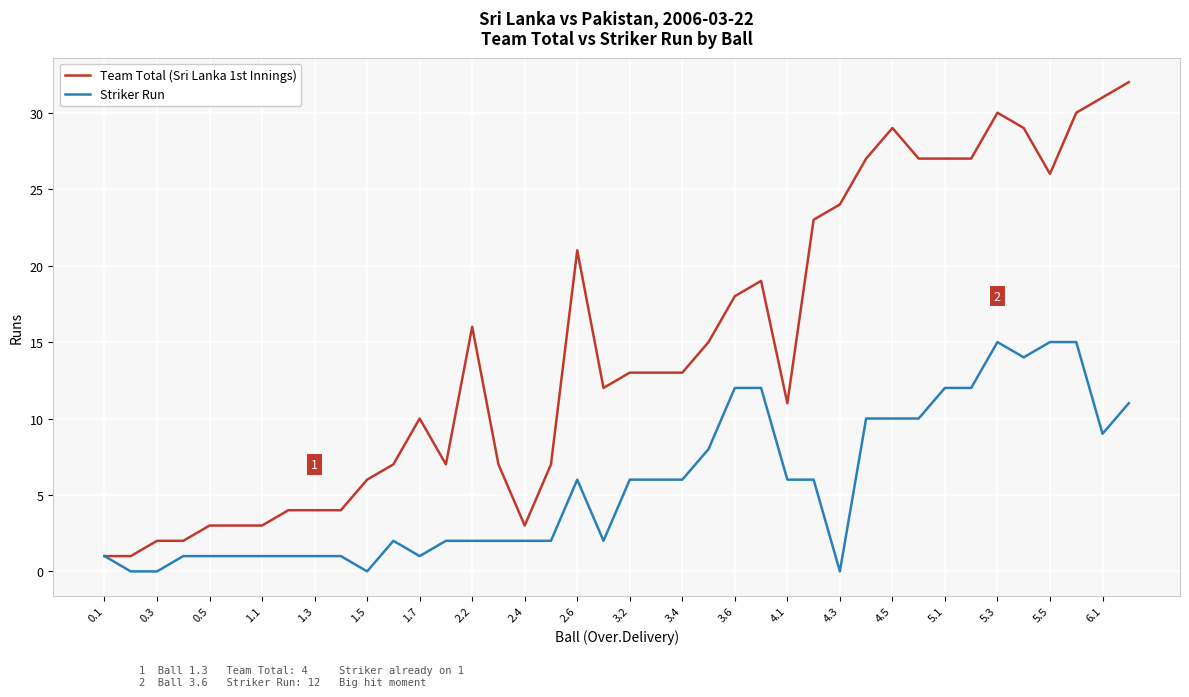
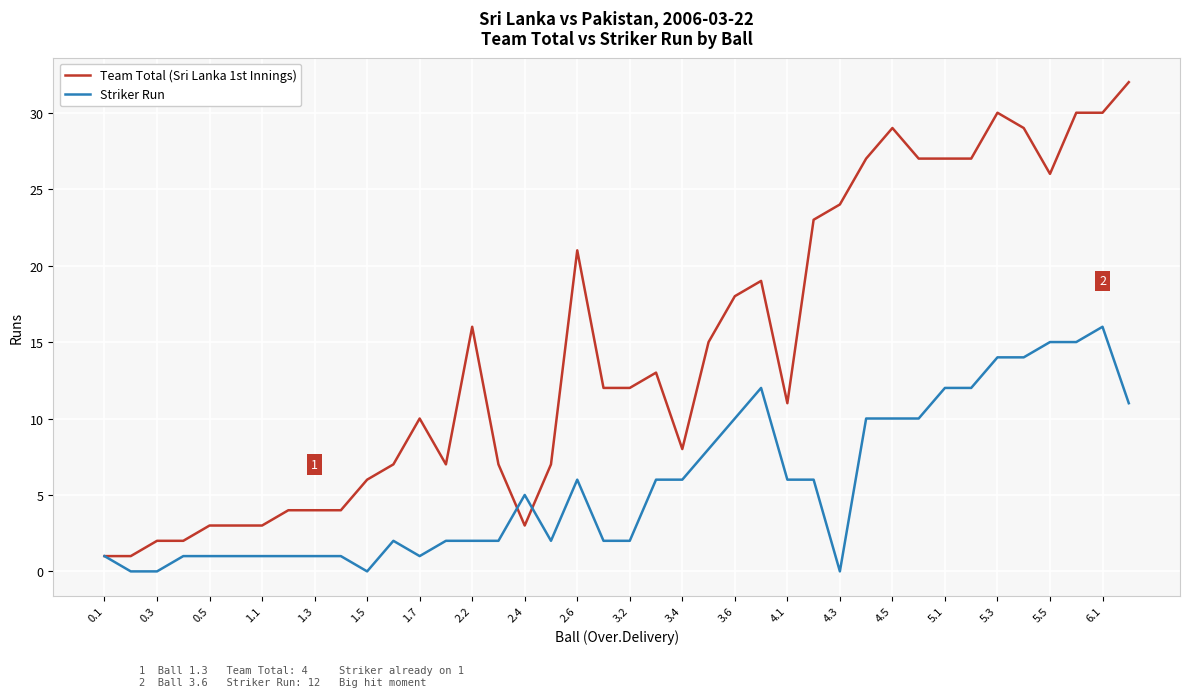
  {
    "Team Total (Sri Lanka 1st Innings)": {
      "0.3": 2,
      "0.5": 3,
      "1.1": 3,
      "1.3": 4,
      "1.5": 6,
      "1.7": 10,
      "2.2": 16,
      "2.4": 3,
      "2.6": 21,
-     "3.2": 13,
-     "3.4": 13,
+     "3.2": 12,
+     "3.4": 8,
      "3.6": 18,
      "4.1": 11,
      "4.3": 24,
      "4.5": 29,
      "5.1": 27,
      "5.3": 30,
      "5.5": 26,
-     "6.1": 31
+     "6.1": 30
    },
    "Striker Run": {
      "0.3": 0,
      "0.5": 1,
      "1.1": 1,
      "1.3": 1,
      "1.5": 0,
      "1.7": 1,
      "2.2": 2,
-     "2.4": 2,
+     "2.4": 5,
      "2.6": 6,
-     "3.2": 6,
+     "3.2": 2,
      "3.4": 6,
-     "3.6": 12,
+     "3.6": 10,
      "4.1": 6,
      "4.3": 0,
      "4.5": 10,
      "5.1": 12,
-     "5.3": 15,
+     "5.3": 14,
      "5.5": 15,
-     "6.1": 9
+     "6.1": 16
    }
  }
